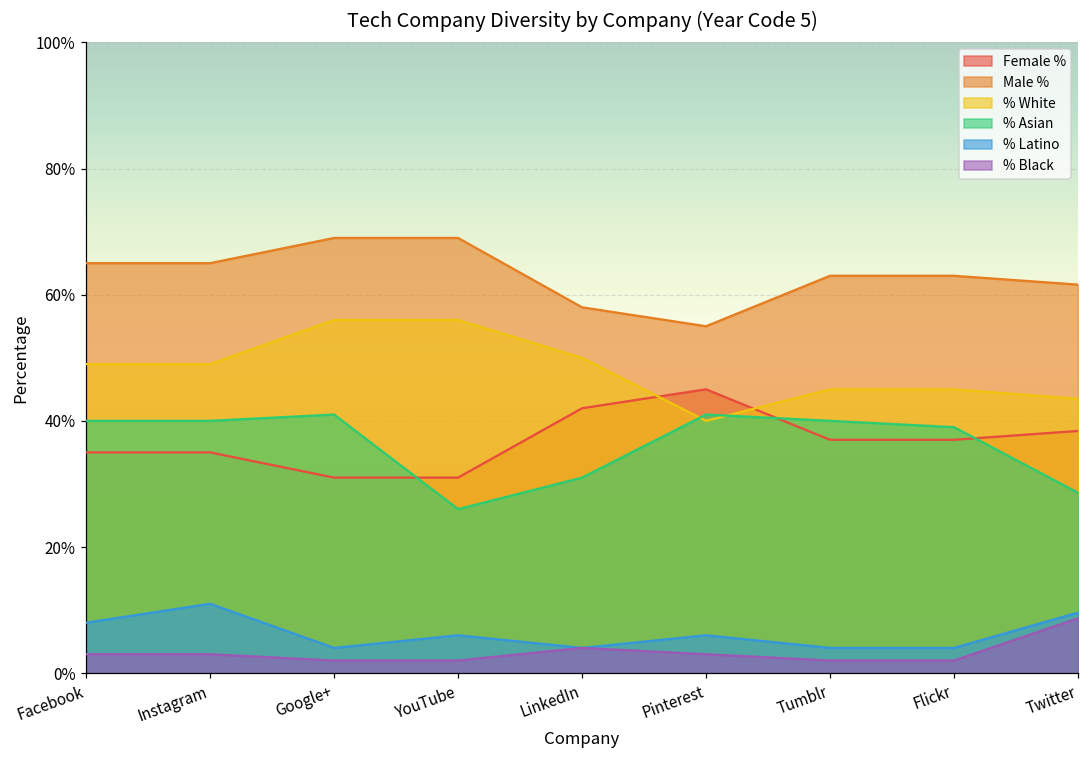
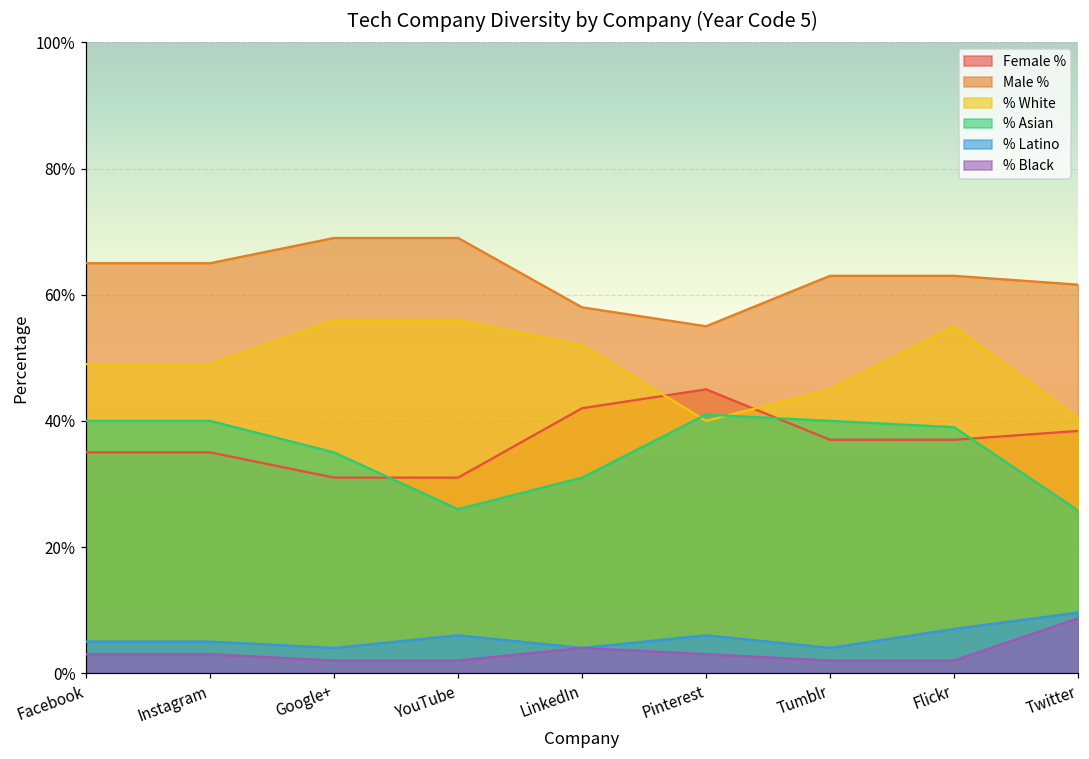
  {
    "% White": {
      "Facebook": "49%",
      "Instagram": "49%",
      "Google+": "56%",
      "YouTube": "56%",
-     "LinkedIn": "50%",
+     "LinkedIn": "52%",
      "Pinterest": "40%",
      "Tumblr": "45%",
-     "Flickr": "45%",
-     "Twitter": "44%"
+     "Flickr": "55%",
+     "Twitter": "41%"
    },
    "% Asian": {
      "Facebook": "40%",
      "Instagram": "40%",
-     "Google+": "41%",
+     "Google+": "35%",
      "YouTube": "26%",
      "LinkedIn": "31%",
      "Pinterest": "41%",
      "Tumblr": "40%",
      "Flickr": "39%",
-     "Twitter": "29%"
+     "Twitter": "26%"
    },
    "% Latino": {
-     "Facebook": "8%",
-     "Instagram": "11%",
+     "Facebook": "5%",
+     "Instagram": "5%",
      "Google+": "4%",
      "YouTube": "6%",
      "Pinterest": "6%",
      "Tumblr": "4%",
-     "Flickr": "4%",
+     "Flickr": "7%",
      "Twitter": "10%"
    },
    "% Black": {
      "Facebook": "3%",
      "Instagram": "3%",
      "Google+": "2%",
      "YouTube": "2%",
      "Pinterest": "3%",
      "Tumblr": "2%",
      "Flickr": "2%",
      "Twitter": "9%"
    }
  }
